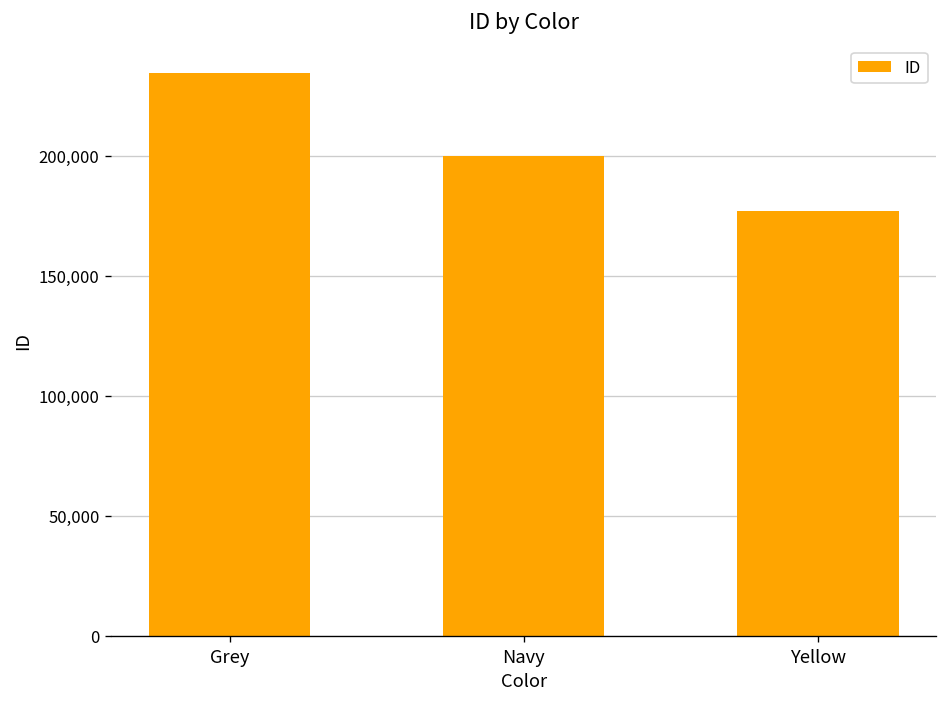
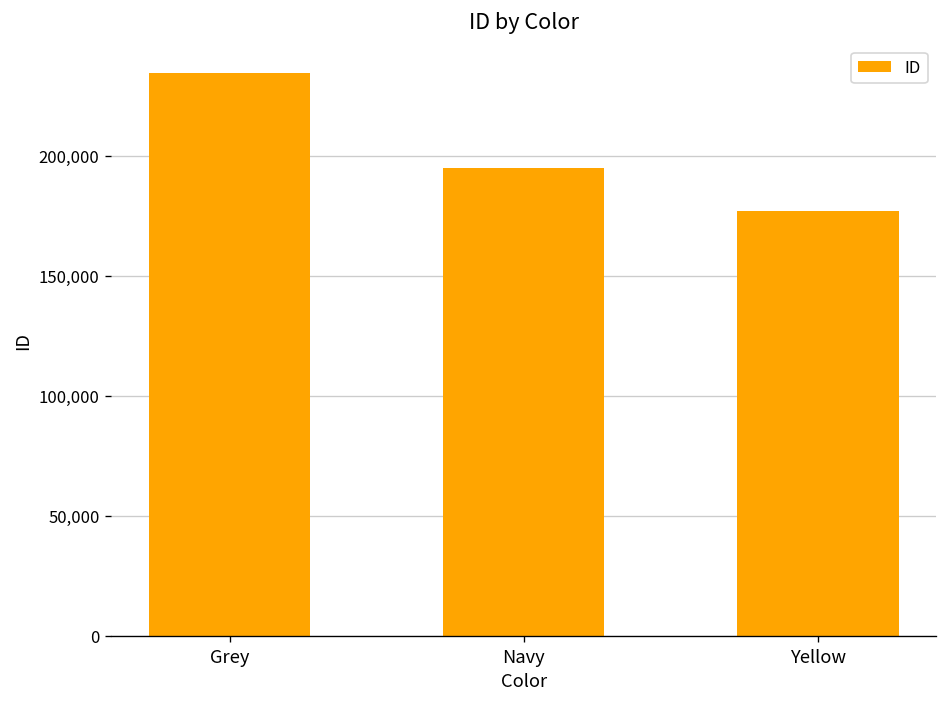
  {
    "Grey": "235,000",
-   "Navy": "200,000",
+   "Navy": "195,000",
    "Yellow": "177,000"
  }
